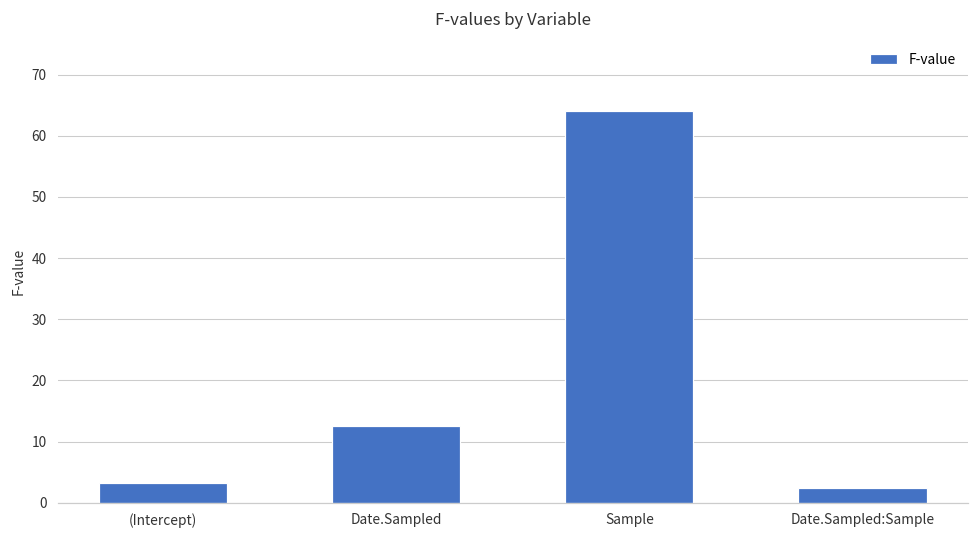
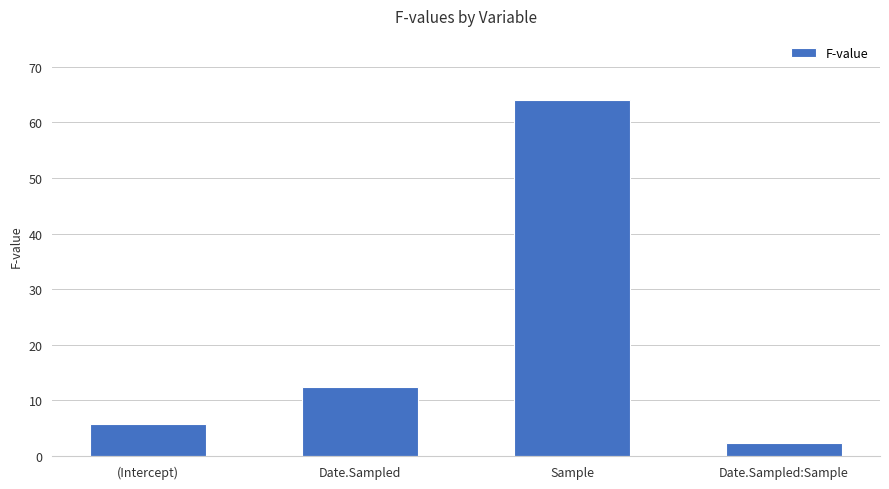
  {
-   "(Intercept)": 3,
+   "(Intercept)": 6,
    "Date.Sampled": 12,
    "Sample": 64,
    "Date.Sampled:Sample": 2
  }
